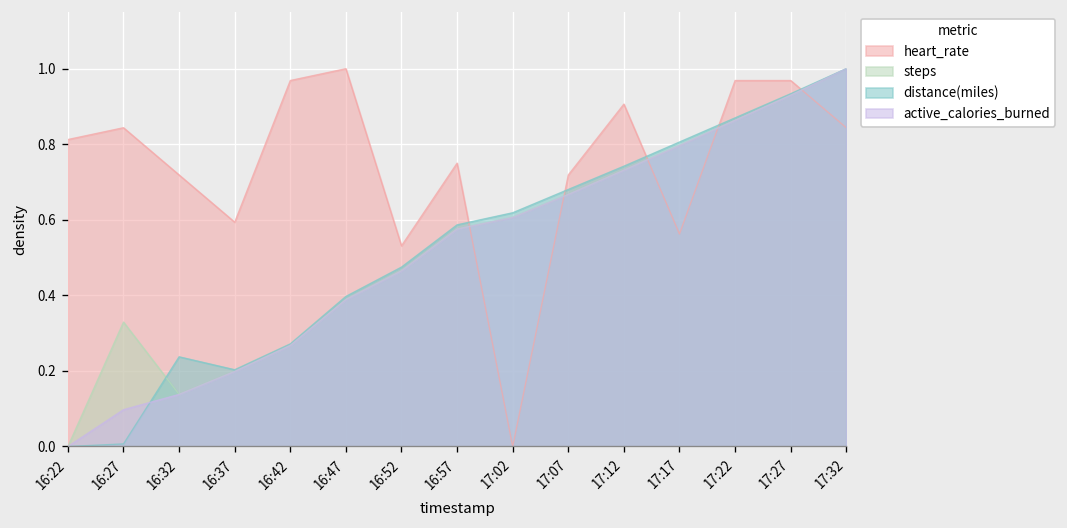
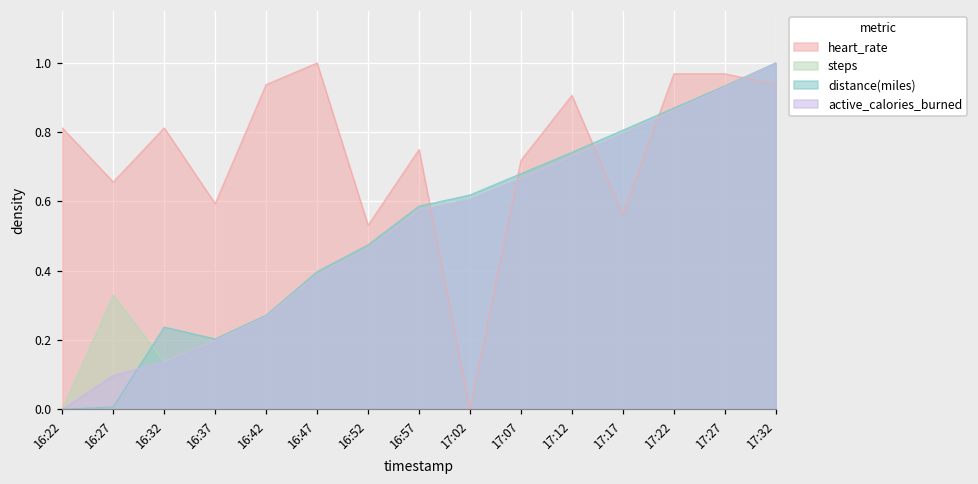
  {
    "heart_rate": {
      "16:22": 0.81,
-     "16:27": 0.84,
-     "16:32": 0.72,
+     "16:27": 0.66,
+     "16:32": 0.81,
      "16:37": 0.59,
-     "16:42": 0.97,
+     "16:42": 0.94,
      "16:47": 1.00,
      "16:52": 0.53,
      "16:57": 0.75,
      "17:02": 0.00,
      "17:07": 0.72,
      "17:12": 0.91,
      "17:17": 0.56,
      "17:22": 0.97,
      "17:27": 0.97,
-     "17:32": 0.84
+     "17:32": 0.94
    }
  }
